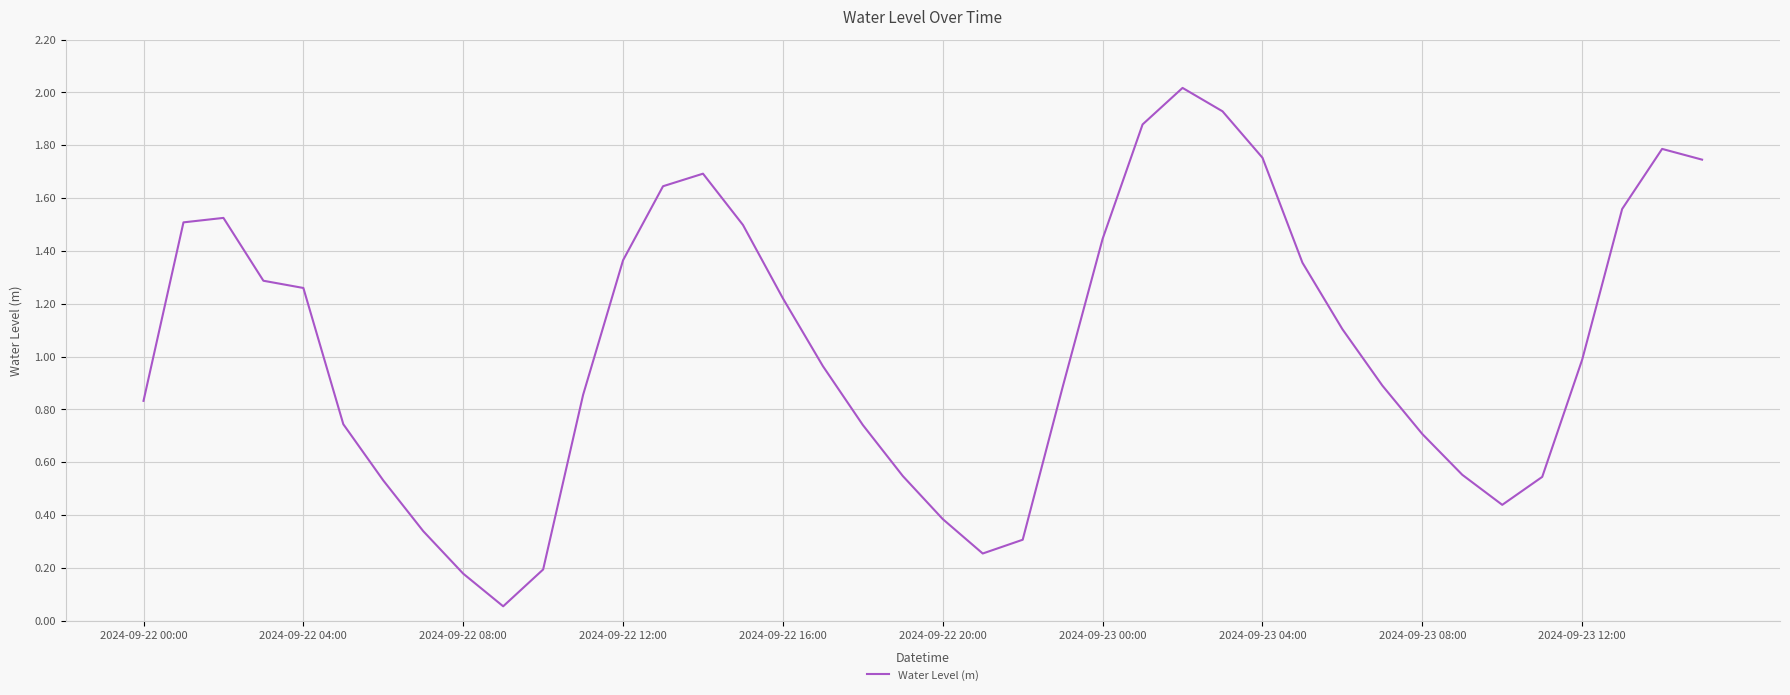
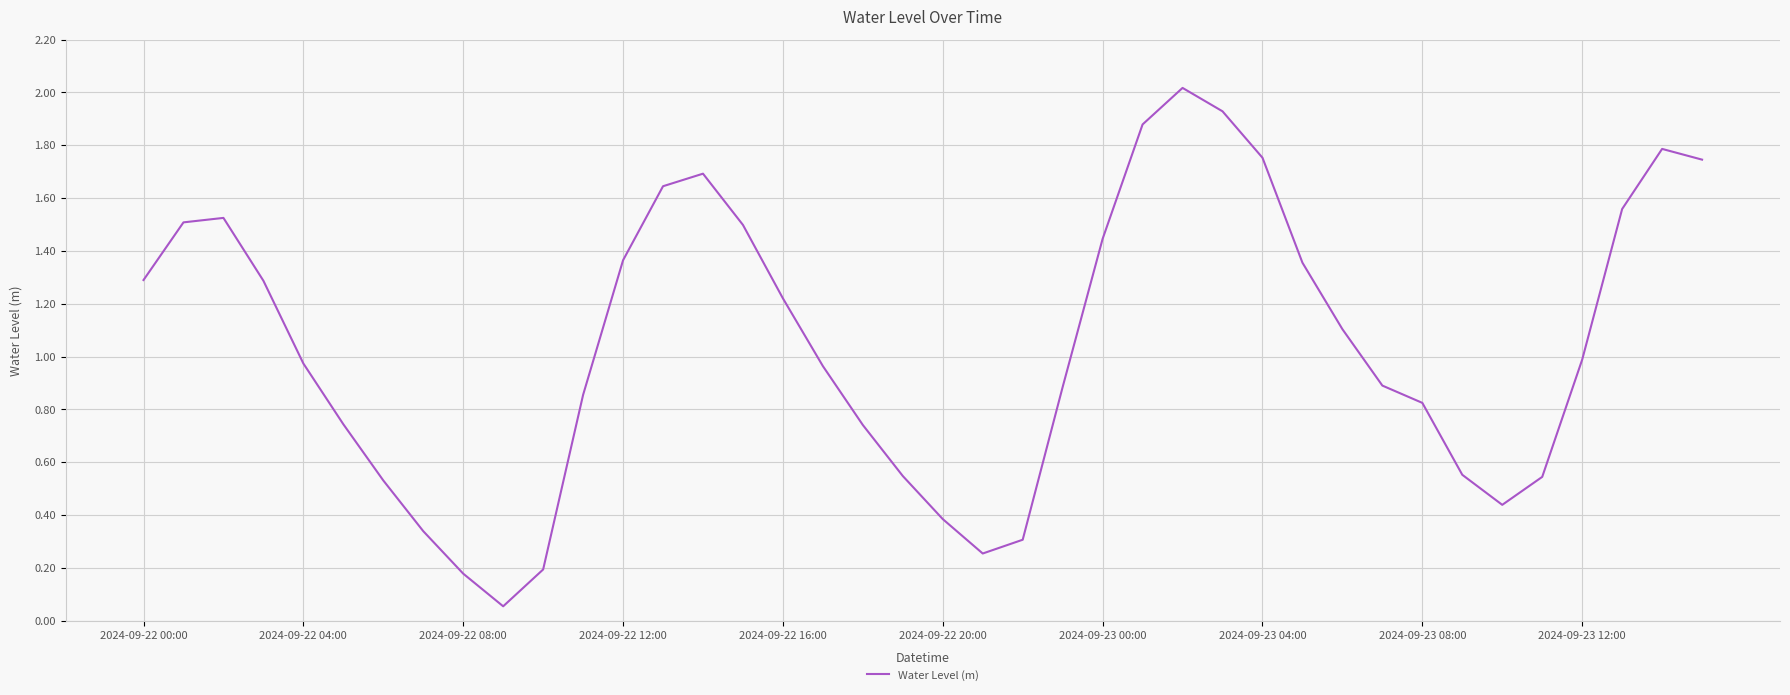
  {
-   "2024-09-22 00:00": 0.83,
-   "2024-09-22 04:00": 1.26,
+   "2024-09-22 00:00": 1.29,
+   "2024-09-22 04:00": 0.97,
    "2024-09-22 08:00": 0.18,
    "2024-09-22 12:00": 1.36,
    "2024-09-22 16:00": 1.22,
    "2024-09-22 20:00": 0.39,
    "2024-09-23 00:00": 1.45,
    "2024-09-23 04:00": 1.75,
-   "2024-09-23 08:00": 0.71,
+   "2024-09-23 08:00": 0.82,
    "2024-09-23 12:00": 0.99
  }
